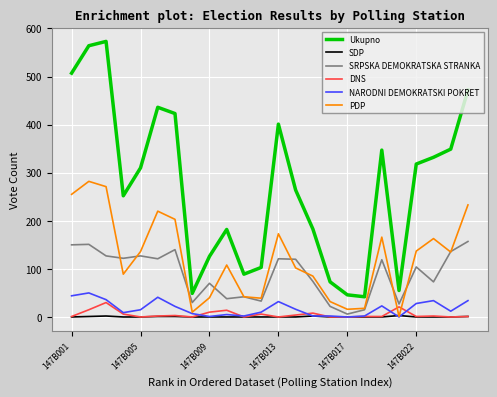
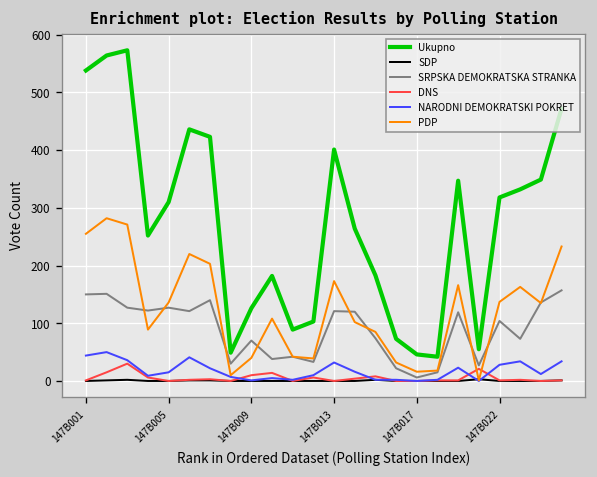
  {
    "Ukupno": {
-     "147B001": 510,
+     "147B001": 540,
      "147B005": 310,
      "147B009": 130,
      "147B013": 400,
      "147B017": 50,
      "147B022": 320
    },
    "SRPSKA DEMOKRATSKA STRANKA": {
      "147B001": 150,
      "147B005": 130,
      "147B009": 70,
      "147B013": 120,
      "147B017": 10,
      "147B022": 100
    },
    "DNS": {
      "147B009": 10
    },
    "NARODNI DEMOKRATSKI POKRET": {
      "147B001": 40,
      "147B005": 20,
      "147B013": 30,
      "147B022": 30
    },
    "PDP": {
      "147B001": 260,
      "147B005": 140,
      "147B009": 40,
      "147B013": 170,
      "147B017": 20,
      "147B022": 140
    }
  }
